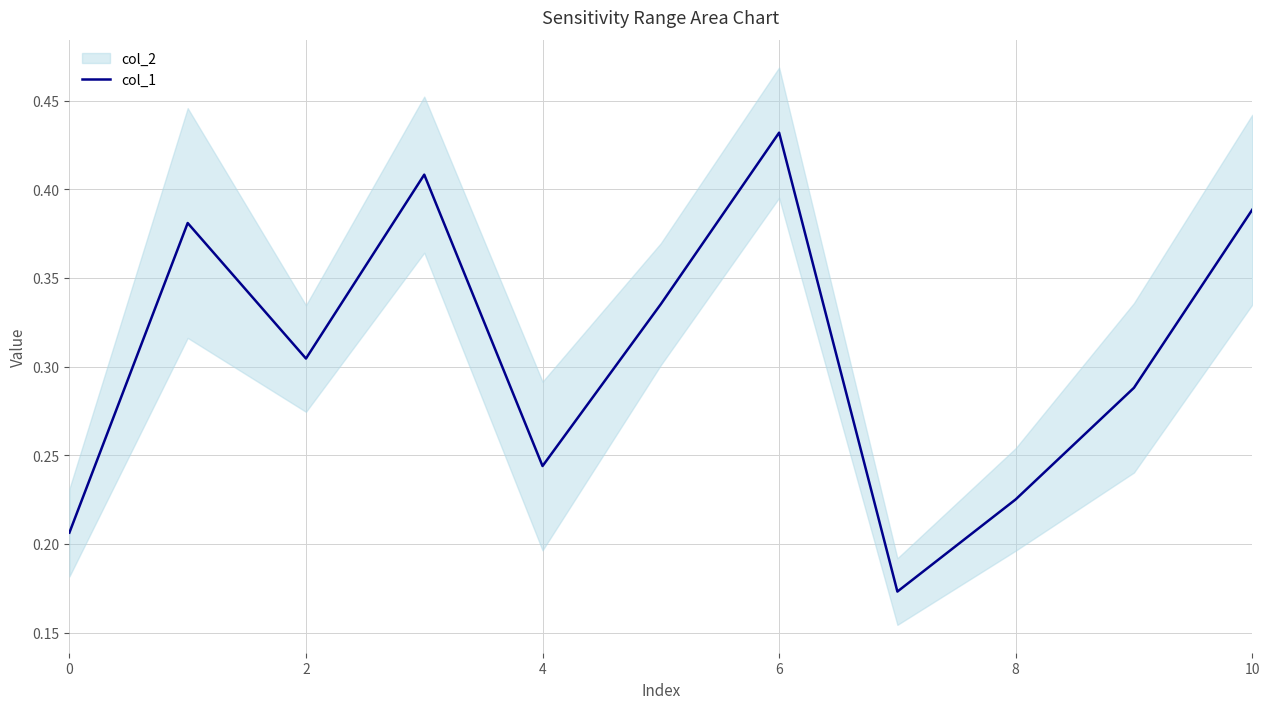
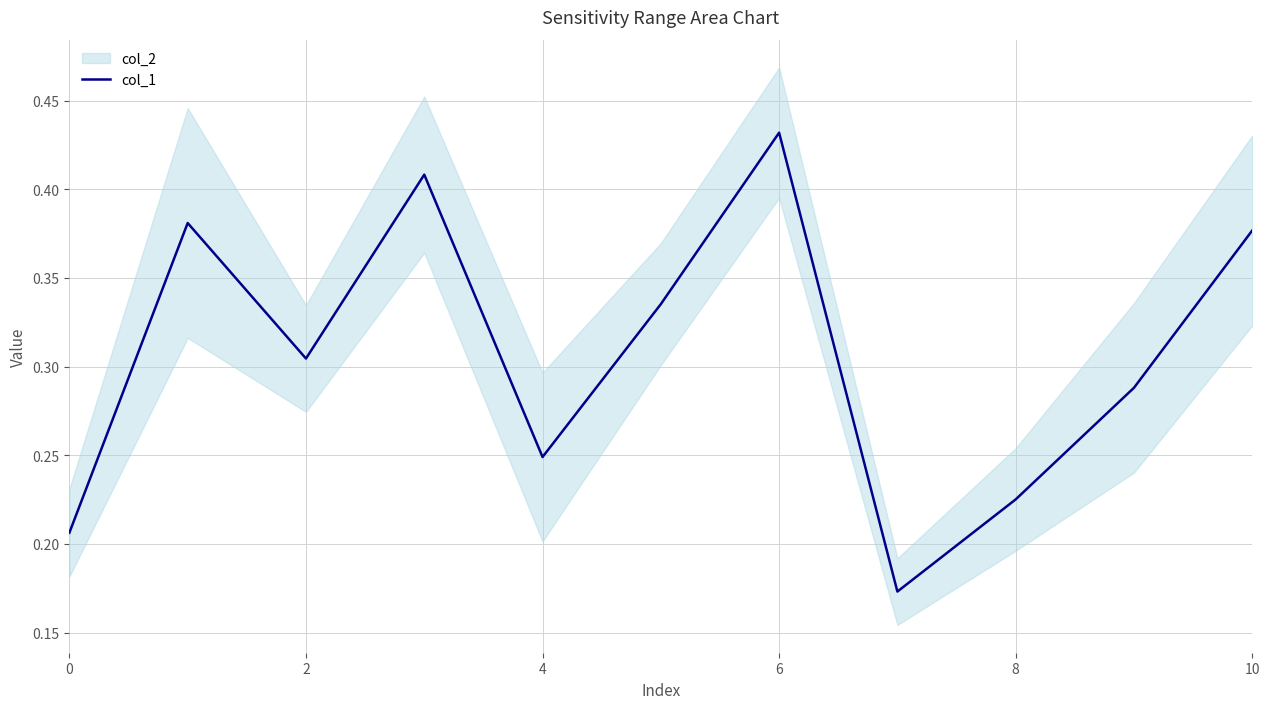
  {
    "col_1": {
      "0": 0.206,
      "2": 0.305,
-     "4": 0.244,
+     "4": 0.249,
      "6": 0.432,
      "8": 0.225,
-     "10": 0.388
+     "10": 0.377
    }
  }
